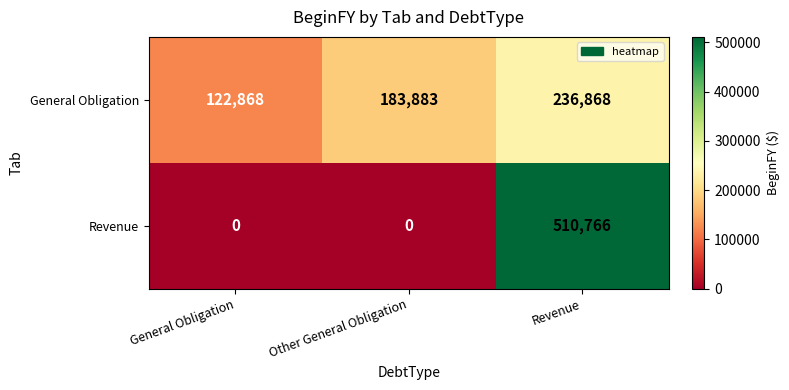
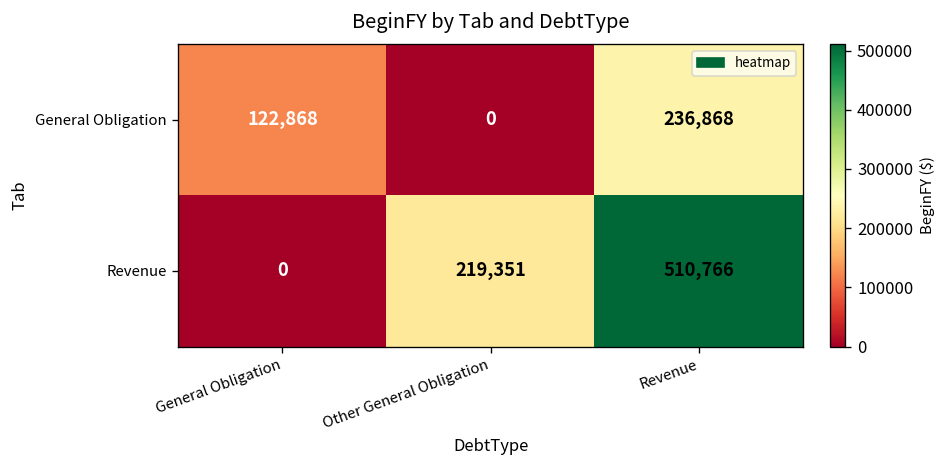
  {
    "General Obligation": {
      "General Obligation": "122,868",
-     "Other General Obligation": "183,883",
+     "Other General Obligation": "0",
      "Revenue": "236,868"
    },
    "Revenue": {
      "General Obligation": "0",
-     "Other General Obligation": "0",
+     "Other General Obligation": "219,351",
      "Revenue": "510,766"
    }
  }
